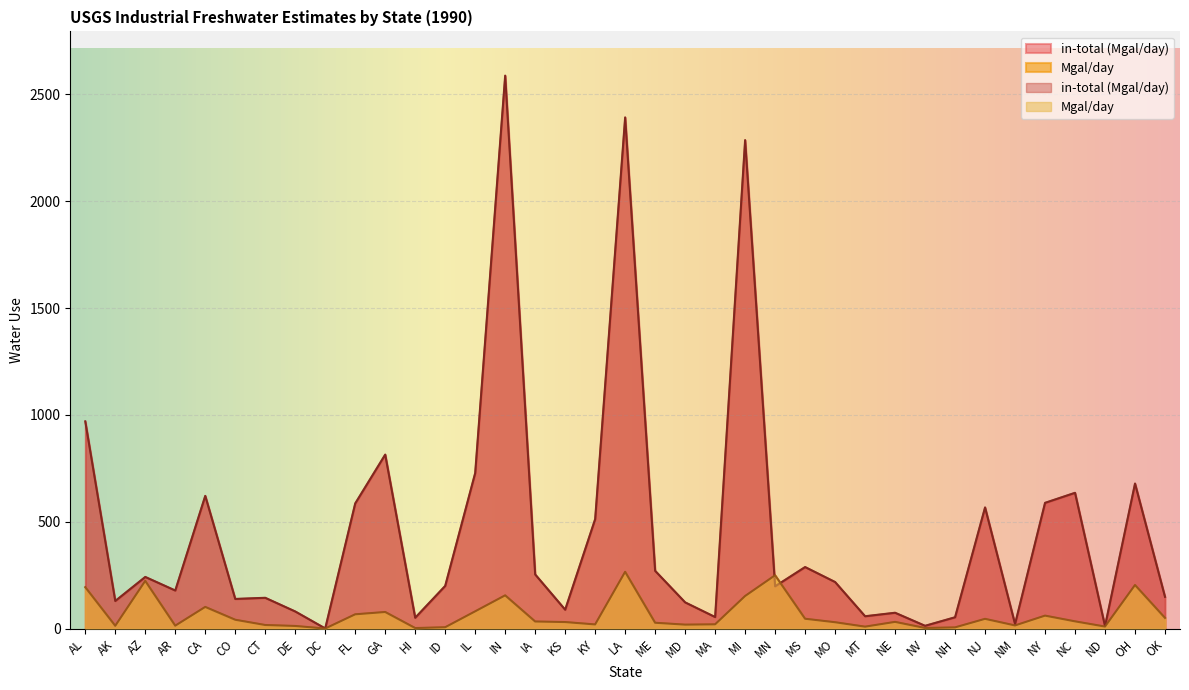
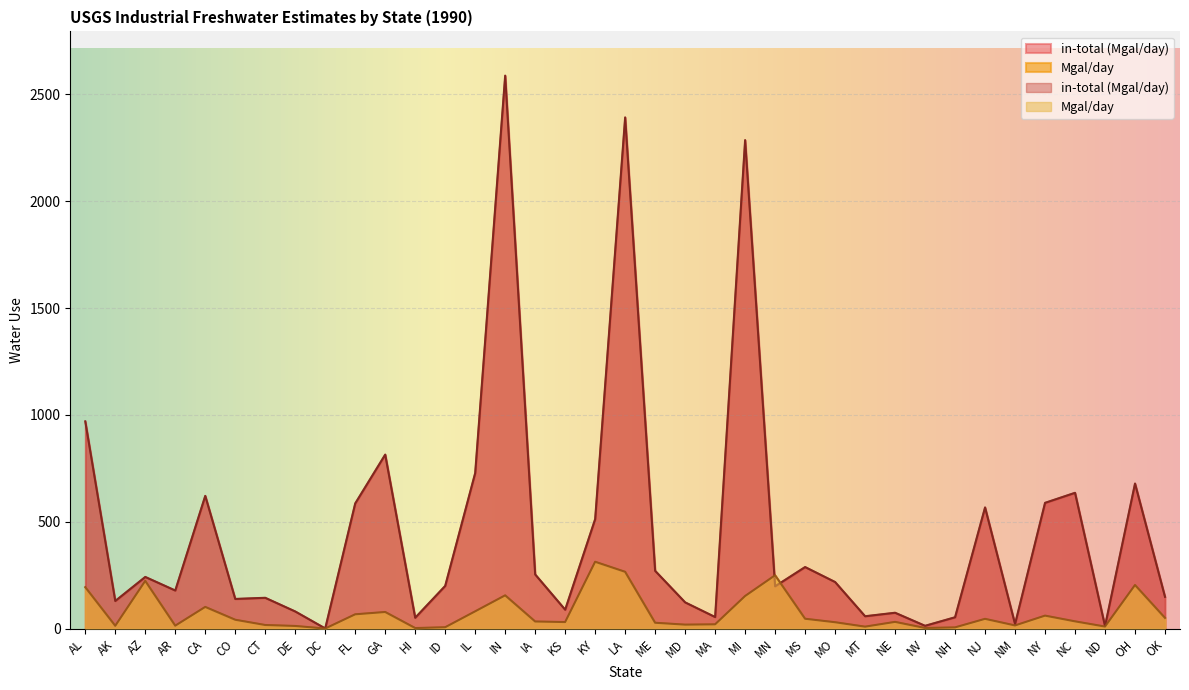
  {
    "in-total (Mgal/day)": {
      "AL": 970,
      "AK": 130,
      "AZ": 240,
      "AR": 180,
      "CA": 620,
      "CO": 140,
      "CT": 140,
      "DE": 80,
      "FL": 590,
      "GA": 810,
      "HI": 50,
      "ID": 200,
      "IL": 730,
      "IN": 2590,
      "IA": 250,
      "KS": 90,
      "KY": 510,
      "LA": 2390,
      "ME": 270,
      "MD": 120,
      "MA": 50,
      "MI": 2290,
      "MN": 200,
      "MS": 290,
      "MO": 220,
      "MT": 60,
      "NE": 70,
      "NH": 50,
      "NJ": 570,
      "NY": 590,
      "NC": 640,
      "OH": 680,
      "OK": 150
    },
    "Mgal/day": {
      "AL": 190,
      "AK": 10,
      "AZ": 220,
      "AR": 10,
      "CA": 100,
      "CO": 40,
      "CT": 20,
      "DE": 10,
      "FL": 70,
      "GA": 80,
      "HI": 0,
      "ID": 10,
      "IL": 80,
      "IN": 160,
      "IA": 30,
      "KS": 30,
-     "KY": 20,
+     "KY": 310,
      "LA": 270,
      "ME": 30,
      "MD": 20,
      "MA": 20,
      "MI": 150,
      "MN": 250,
      "MS": 50,
      "MO": 30,
      "MT": 10,
      "NE": 30,
      "NH": 10,
      "NJ": 50,
      "NY": 60,
      "NC": 30,
      "OH": 200,
      "OK": 50
    }
  }
